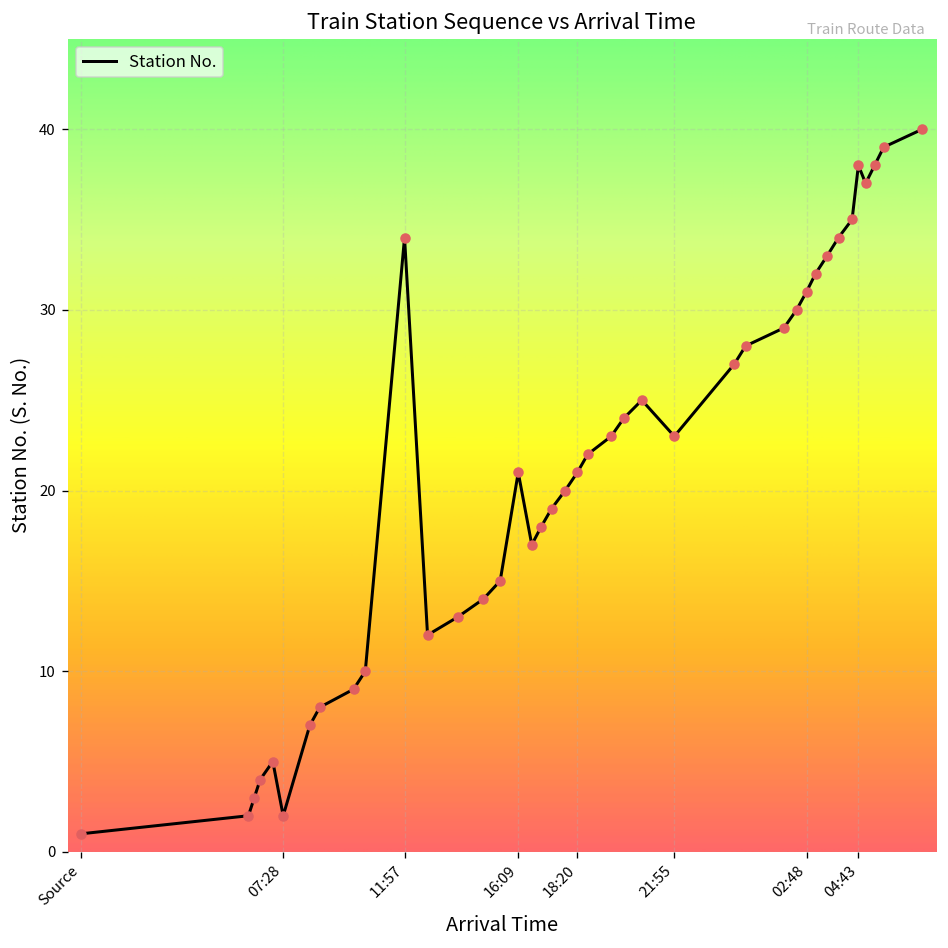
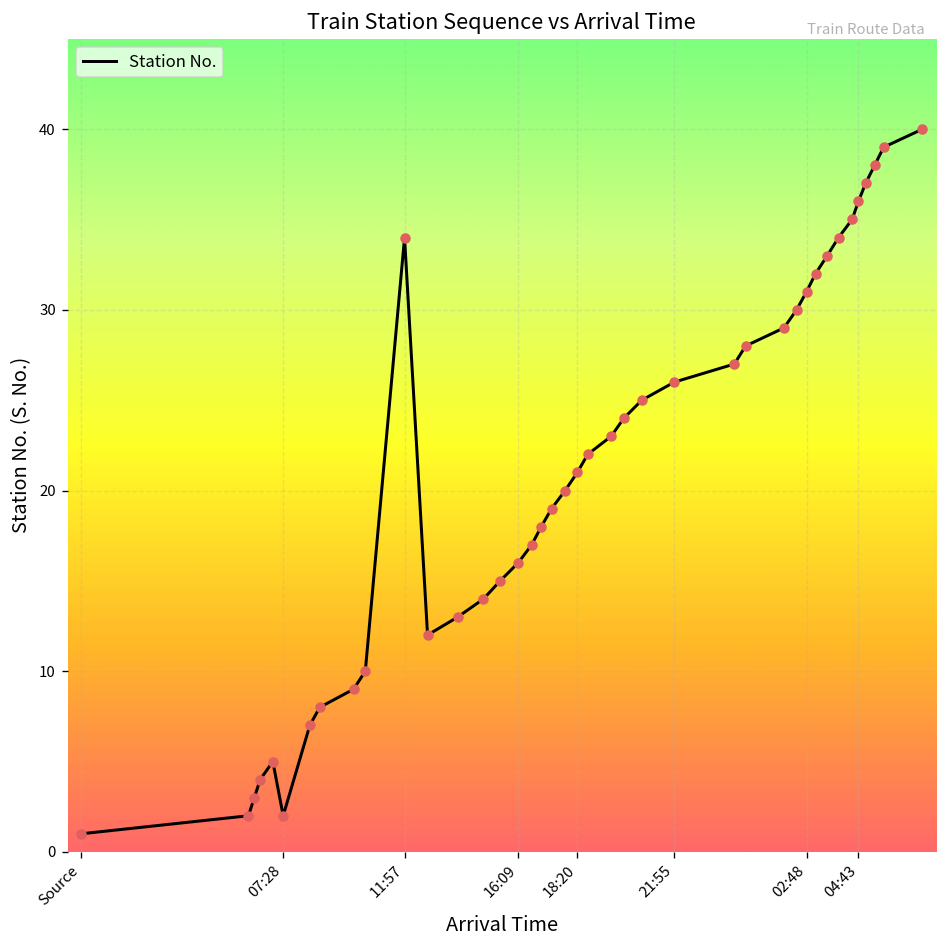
  {
    "Source": 1,
    "07:28": 2,
    "11:57": 34,
-   "16:09": 21,
+   "16:09": 16,
    "18:20": 21,
-   "21:55": 23,
+   "21:55": 26,
    "02:48": 31,
-   "04:43": 38
+   "04:43": 36
  }
